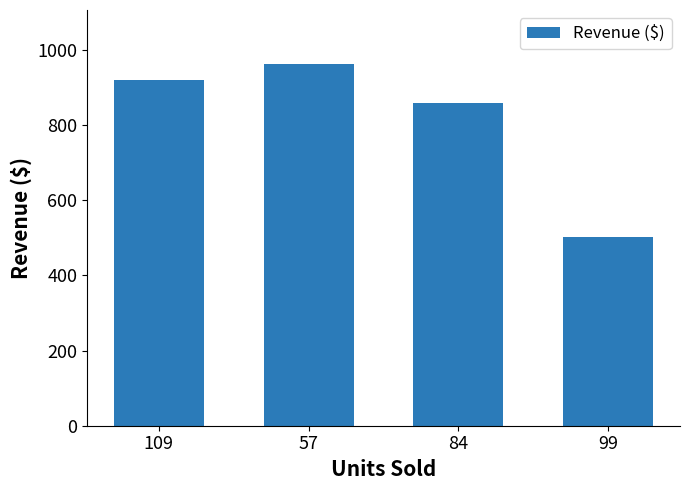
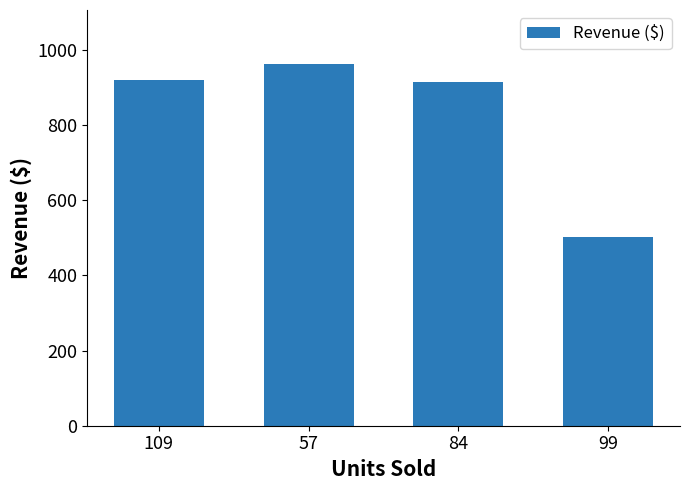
  {
    "109": 920,
    "57": 960,
-   "84": 860,
+   "84": 920,
    "99": 500
  }
